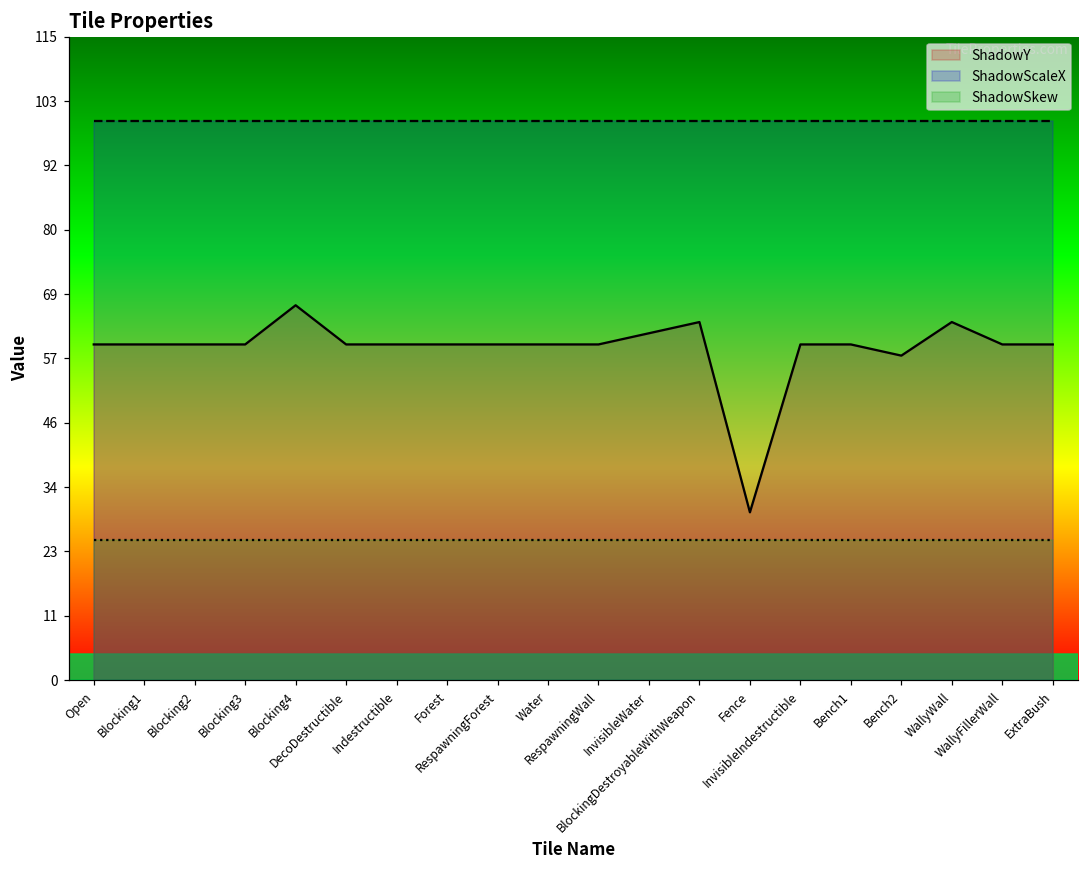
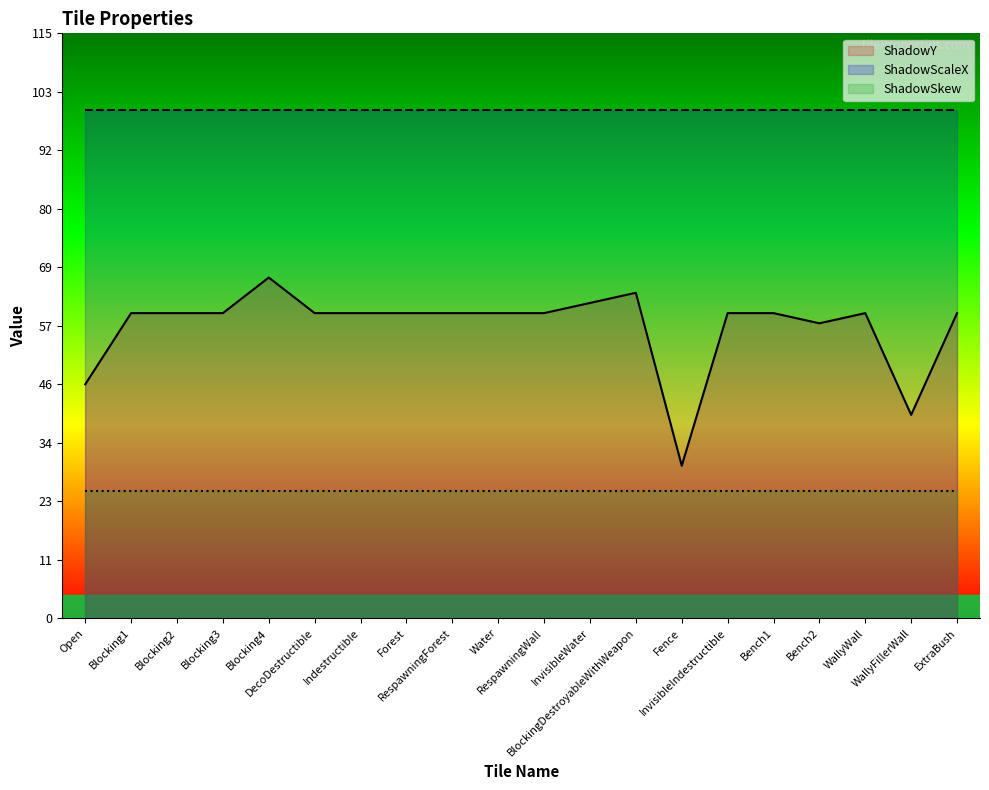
  {
    "ShadowY": {
-     "Open": 60,
+     "Open": 46,
      "Blocking1": 60,
      "Blocking2": 60,
      "Blocking3": 60,
      "Blocking4": 67,
      "DecoDestructible": 60,
      "Indestructible": 60,
      "Forest": 60,
      "RespawningForest": 60,
      "Water": 60,
      "RespawningWall": 60,
      "InvisibleWater": 62,
      "BlockingDestroyableWithWeapon": 64,
      "Fence": 30,
      "InvisibleIndestructible": 60,
      "Bench1": 60,
      "Bench2": 58,
-     "WallyWall": 64,
-     "WallyFillerWall": 60,
+     "WallyWall": 60,
+     "WallyFillerWall": 40,
      "ExtraBush": 60
    },
    "ShadowScaleX": {
      "Open": 100,
      "Blocking1": 100,
      "Blocking2": 100,
      "Blocking3": 100,
      "Blocking4": 100,
      "DecoDestructible": 100,
      "Indestructible": 100,
      "Forest": 100,
      "RespawningForest": 100,
      "Water": 100,
      "RespawningWall": 100,
      "InvisibleWater": 100,
      "BlockingDestroyableWithWeapon": 100,
      "Fence": 100,
      "InvisibleIndestructible": 100,
      "Bench1": 100,
      "Bench2": 100,
      "WallyWall": 100,
      "WallyFillerWall": 100,
      "ExtraBush": 100
    },
    "ShadowSkew": {
      "Open": 25,
      "Blocking1": 25,
      "Blocking2": 25,
      "Blocking3": 25,
      "Blocking4": 25,
      "DecoDestructible": 25,
      "Indestructible": 25,
      "Forest": 25,
      "RespawningForest": 25,
      "Water": 25,
      "RespawningWall": 25,
      "InvisibleWater": 25,
      "BlockingDestroyableWithWeapon": 25,
      "Fence": 25,
      "InvisibleIndestructible": 25,
      "Bench1": 25,
      "Bench2": 25,
      "WallyWall": 25,
      "WallyFillerWall": 25,
      "ExtraBush": 25
    }
  }
